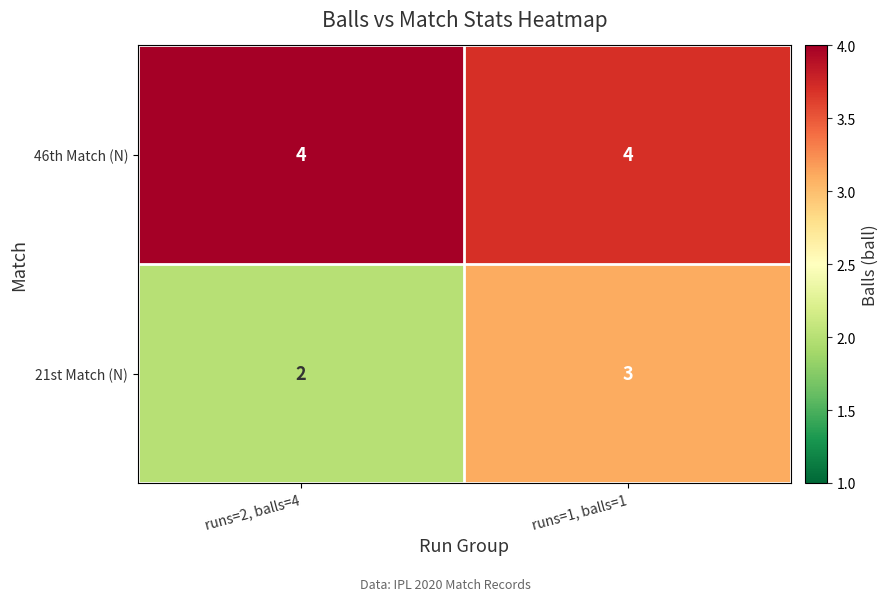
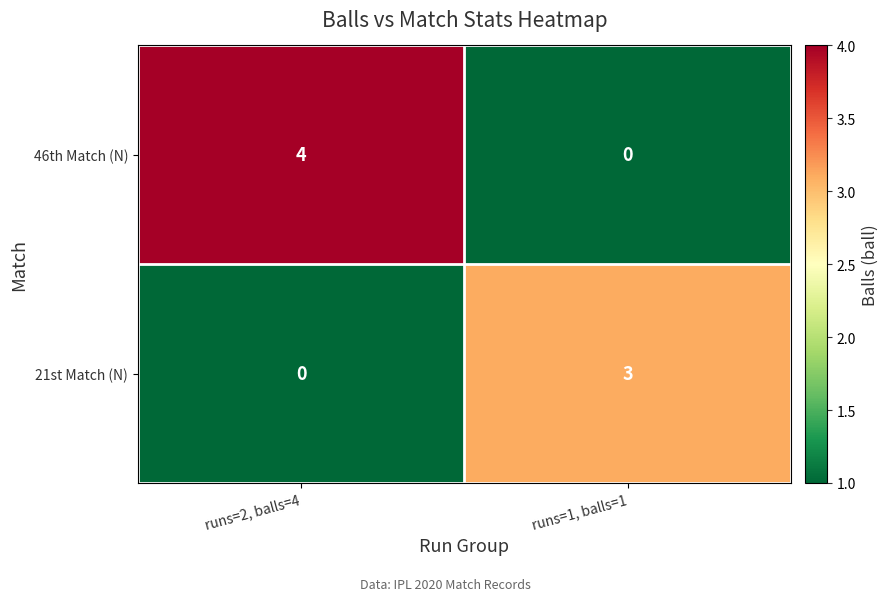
  {
    "46th Match (N)": {
      "runs=2, balls=4": 4,
-     "runs=1, balls=1": 4
+     "runs=1, balls=1": 0
    },
    "21st Match (N)": {
-     "runs=2, balls=4": 2,
+     "runs=2, balls=4": 0,
      "runs=1, balls=1": 3
    }
  }
